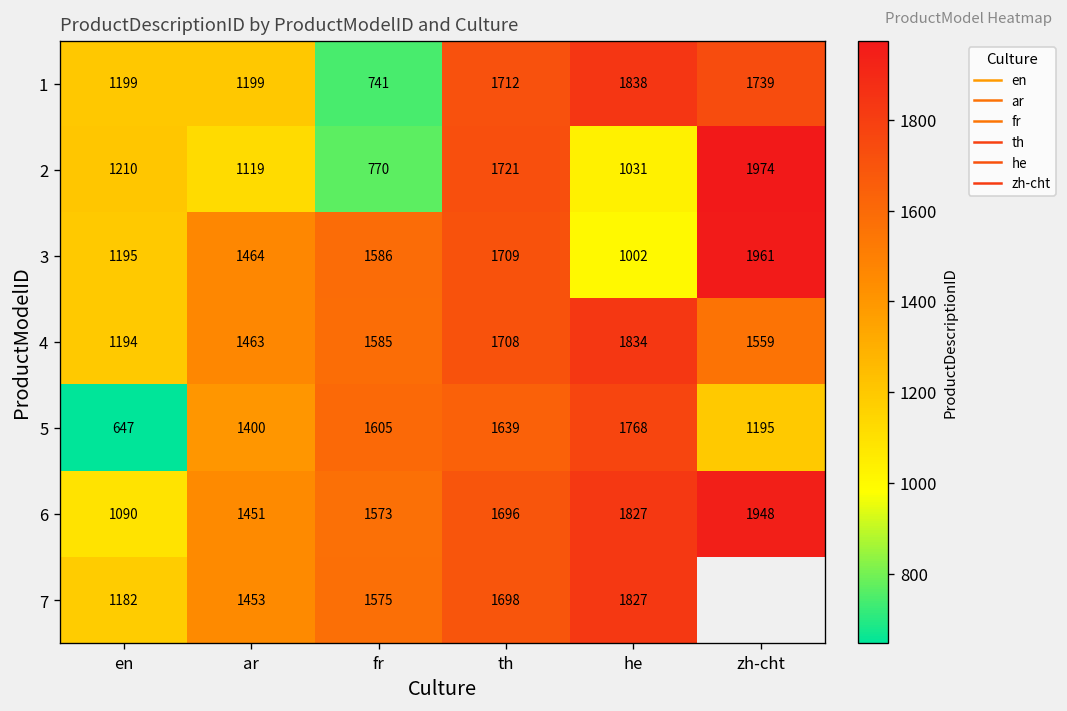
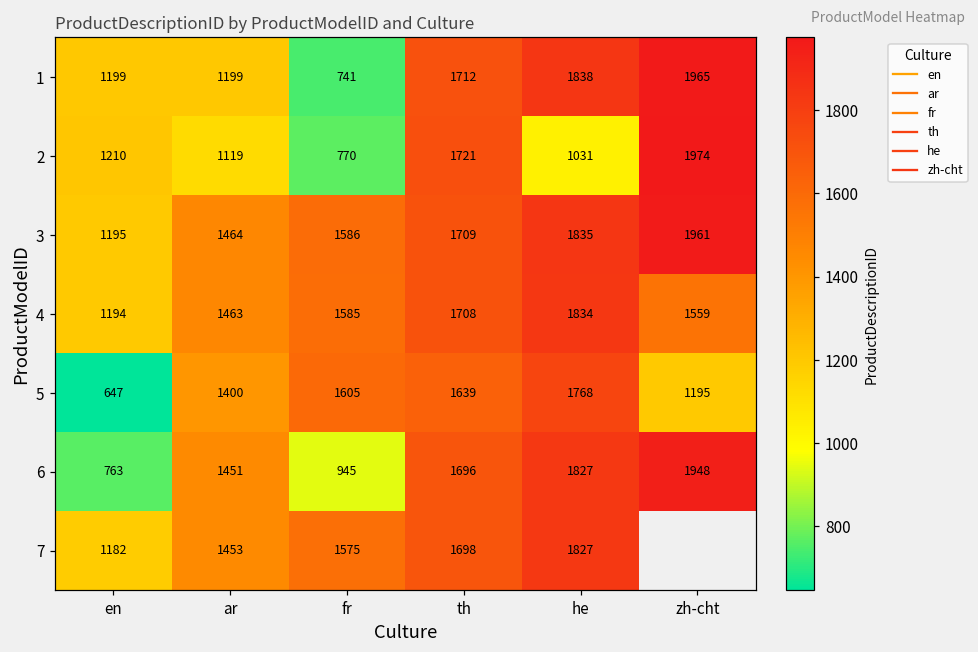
  {
    "1": {
      "en": 1199,
      "ar": 1199,
      "fr": 741,
      "th": 1712,
      "he": 1838,
-     "zh-cht": 1739
+     "zh-cht": 1965
    },
    "2": {
      "en": 1210,
      "ar": 1119,
      "fr": 770,
      "th": 1721,
      "he": 1031,
      "zh-cht": 1974
    },
    "3": {
      "en": 1195,
      "ar": 1464,
      "fr": 1586,
      "th": 1709,
-     "he": 1002,
+     "he": 1835,
      "zh-cht": 1961
    },
    "4": {
      "en": 1194,
      "ar": 1463,
      "fr": 1585,
      "th": 1708,
      "he": 1834,
      "zh-cht": 1559
    },
    "5": {
      "en": 647,
      "ar": 1400,
      "fr": 1605,
      "th": 1639,
      "he": 1768,
      "zh-cht": 1195
    },
    "6": {
-     "en": 1090,
+     "en": 763,
      "ar": 1451,
-     "fr": 1573,
+     "fr": 945,
      "th": 1696,
      "he": 1827,
      "zh-cht": 1948
    },
    "7": {
      "en": 1182,
      "ar": 1453,
      "fr": 1575,
      "th": 1698,
      "he": 1827
    }
  }
